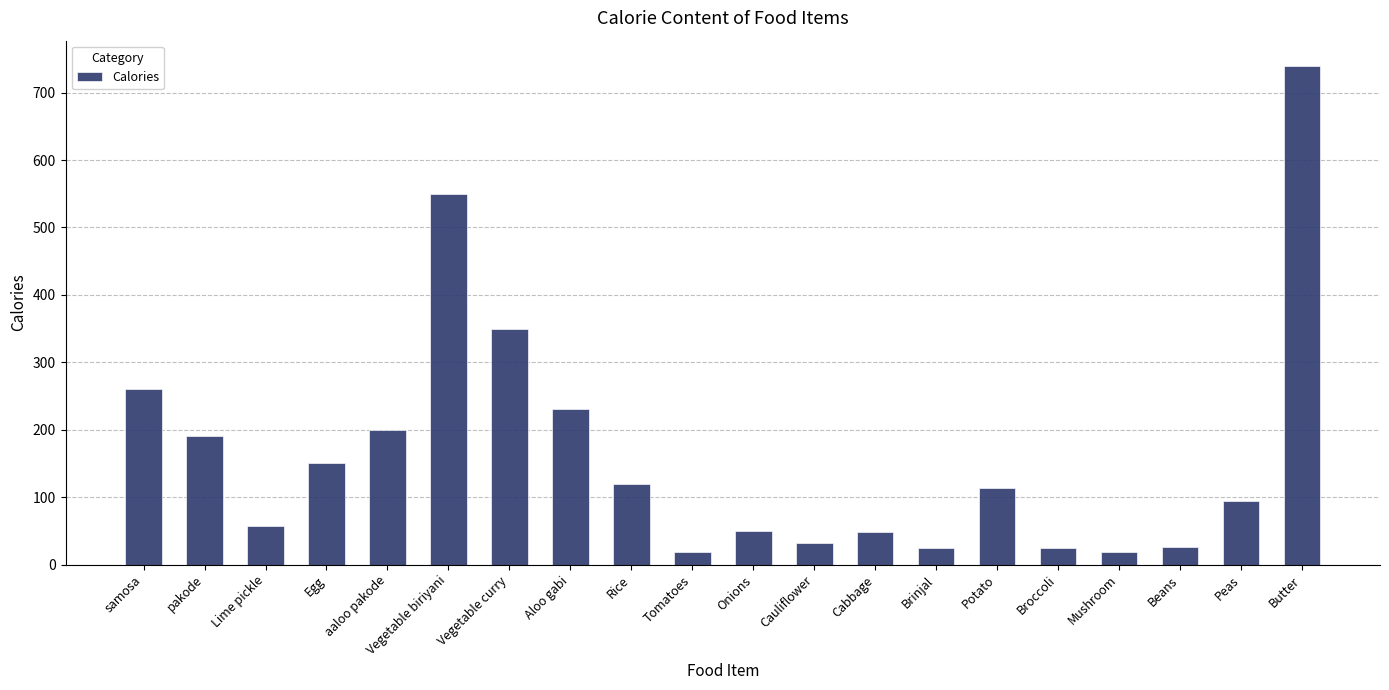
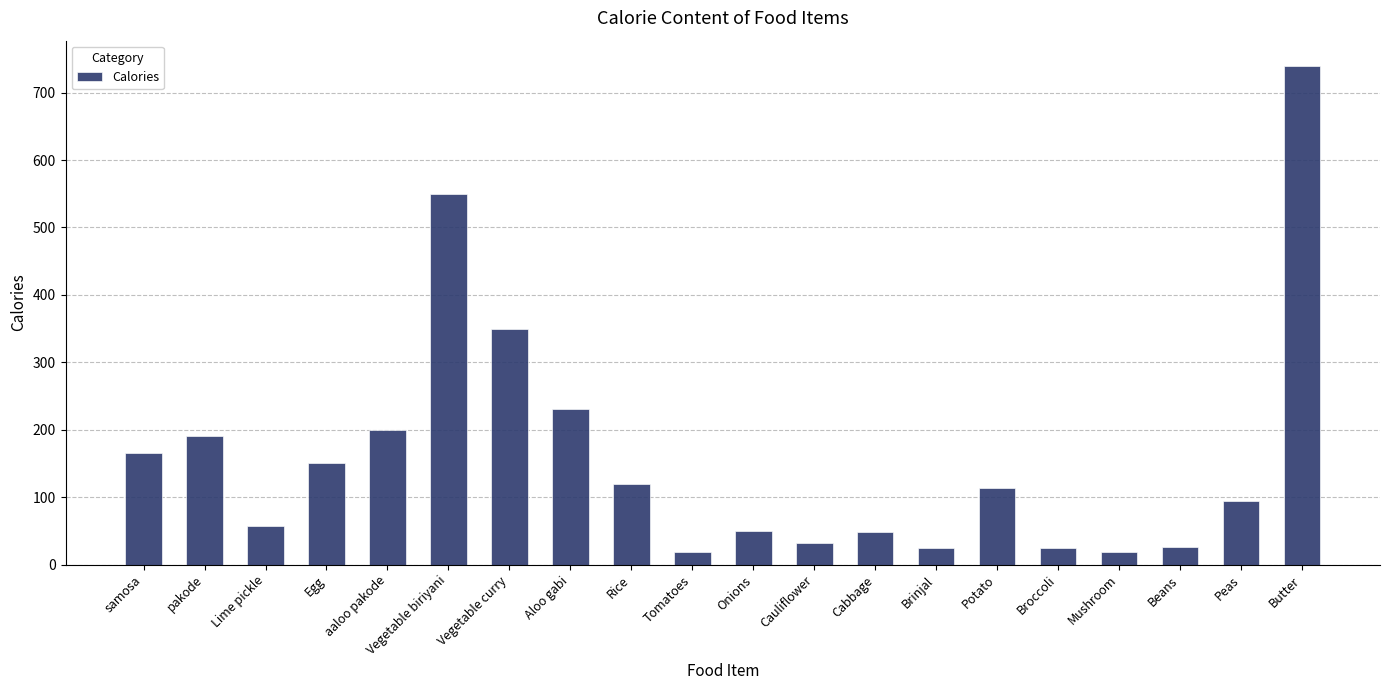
  {
-   "samosa": 260,
+   "samosa": 170,
    "pakode": 190,
    "Lime pickle": 60,
    "Egg": 150,
    "aaloo pakode": 200,
    "Vegetable biriyani": 550,
    "Vegetable curry": 350,
    "Aloo gabi": 230,
    "Rice": 120,
    "Tomatoes": 20,
    "Onions": 50,
    "Cauliflower": 30,
    "Cabbage": 50,
    "Brinjal": 20,
    "Potato": 110,
    "Broccoli": 30,
    "Mushroom": 20,
    "Beans": 30,
    "Peas": 90,
    "Butter": 740
  }
